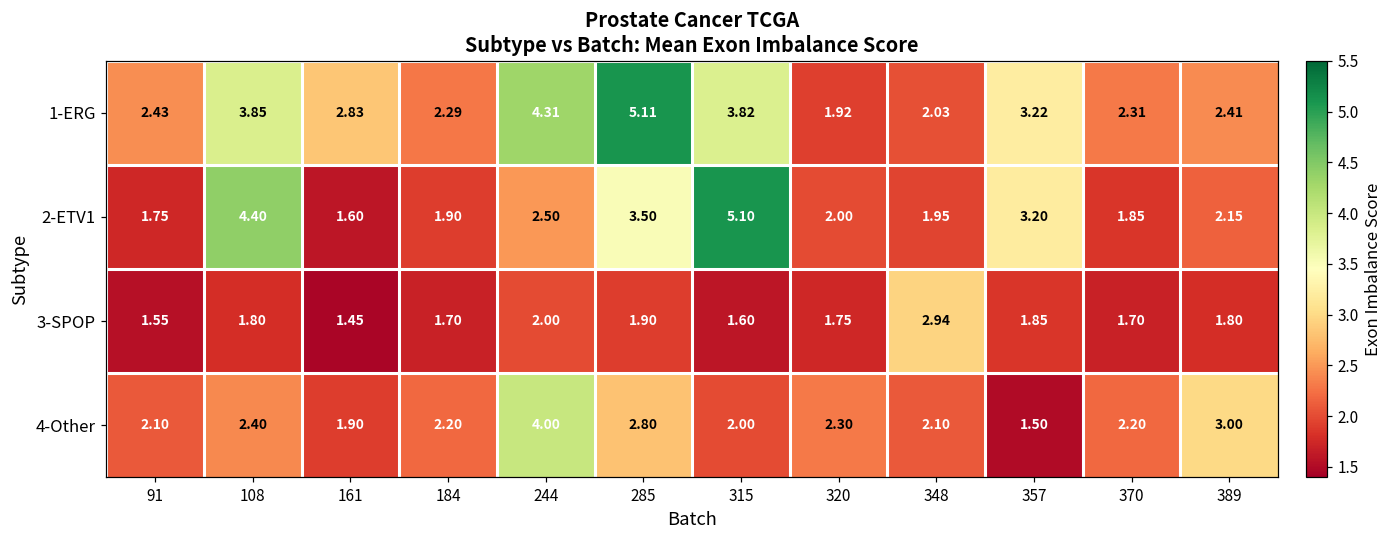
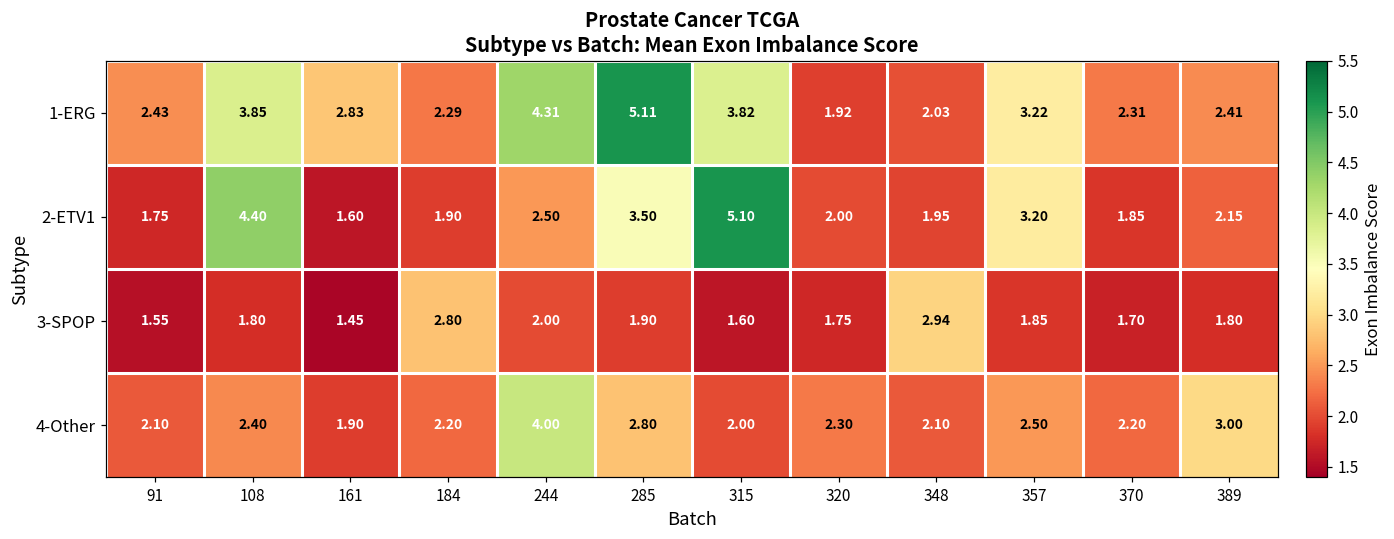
  {
    "1-ERG": {
      "91": 2.43,
      "108": 3.85,
      "161": 2.83,
      "184": 2.29,
      "244": 4.31,
      "285": 5.11,
      "315": 3.82,
      "320": 1.92,
      "348": 2.03,
      "357": 3.22,
      "370": 2.31,
      "389": 2.41
    },
    "2-ETV1": {
      "91": 1.75,
      "108": 4.40,
      "161": 1.60,
      "184": 1.90,
      "244": 2.50,
      "285": 3.50,
      "315": 5.10,
      "320": 2.00,
      "348": 1.95,
      "357": 3.20,
      "370": 1.85,
      "389": 2.15
    },
    "3-SPOP": {
      "91": 1.55,
      "108": 1.80,
      "161": 1.45,
-     "184": 1.70,
+     "184": 2.80,
      "244": 2.00,
      "285": 1.90,
      "315": 1.60,
      "320": 1.75,
      "348": 2.94,
      "357": 1.85,
      "370": 1.70,
      "389": 1.80
    },
    "4-Other": {
      "91": 2.10,
      "108": 2.40,
      "161": 1.90,
      "184": 2.20,
      "244": 4.00,
      "285": 2.80,
      "315": 2.00,
      "320": 2.30,
      "348": 2.10,
-     "357": 1.50,
+     "357": 2.50,
      "370": 2.20,
      "389": 3.00
    }
  }
